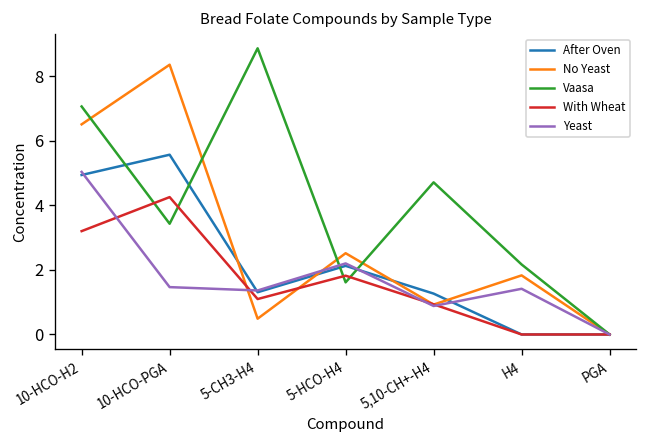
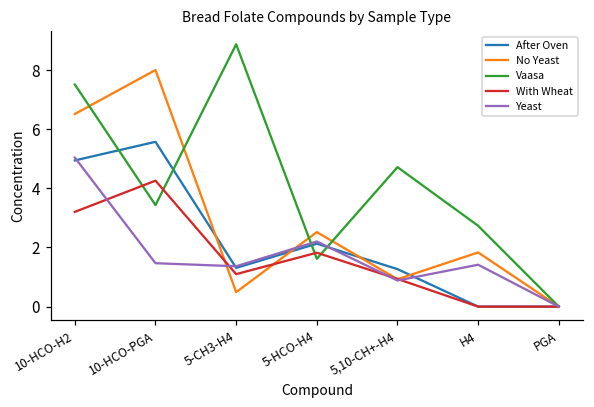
  {
    "After Oven": {
      "10-HCO-PGA": 5.6,
      "5,10-CH+-H4": 1.3
    },
    "No Yeast": {
      "10-HCO-H2": 6.5,
-     "10-HCO-PGA": 8.4,
+     "10-HCO-PGA": 8.0,
      "5-CH3-H4": 0.5,
      "5-HCO-H4": 2.5,
      "H4": 1.8
    },
    "Vaasa": {
-     "10-HCO-H2": 7.1,
+     "10-HCO-H2": 7.5,
      "10-HCO-PGA": 3.4,
      "5-CH3-H4": 8.9,
      "5-HCO-H4": 1.6,
      "5,10-CH+-H4": 4.7,
-     "H4": 2.2
+     "H4": 2.7
    },
    "With Wheat": {
      "10-HCO-H2": 3.2,
      "10-HCO-PGA": 4.3,
      "5-CH3-H4": 1.1,
      "5-HCO-H4": 1.8
    },
    "Yeast": {
      "10-HCO-PGA": 1.5,
      "H4": 1.4
    }
  }
